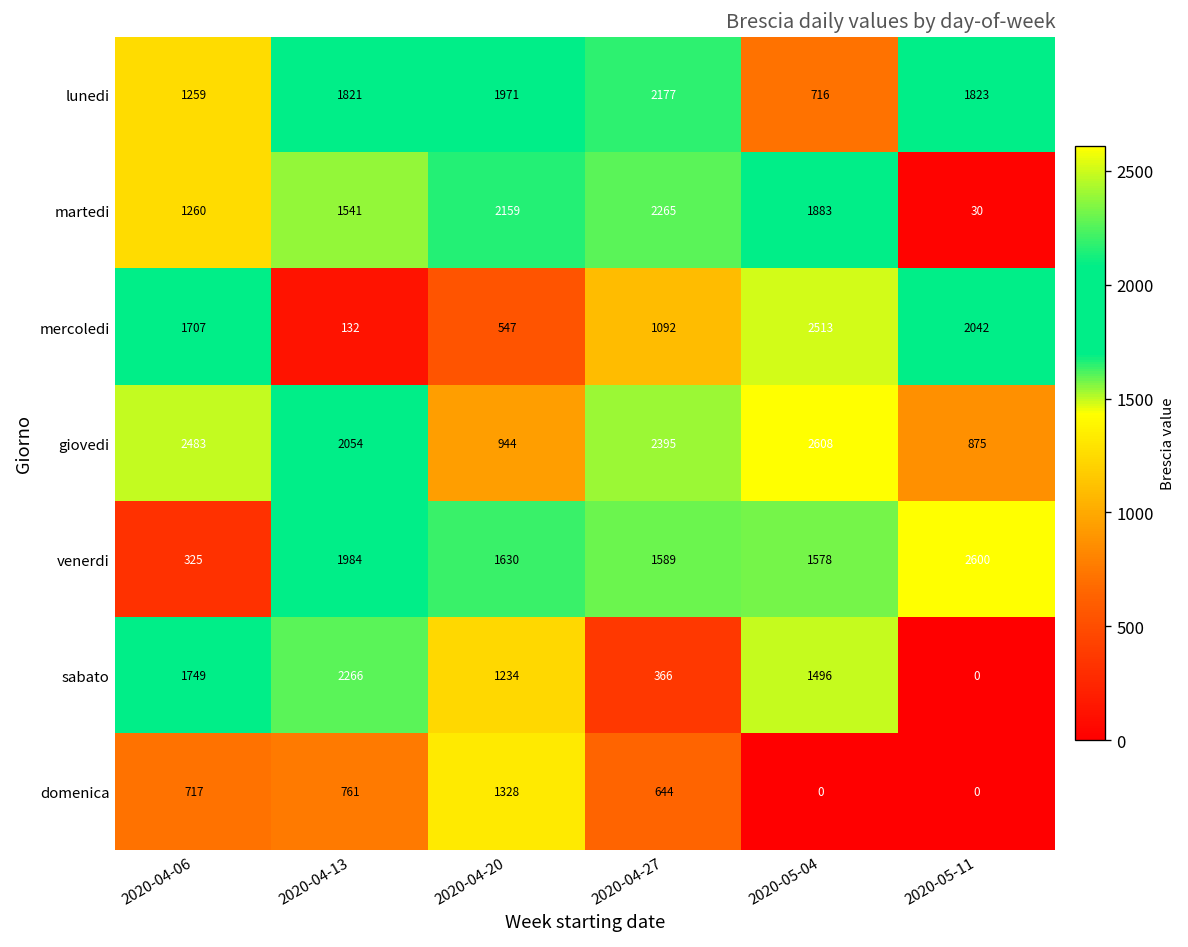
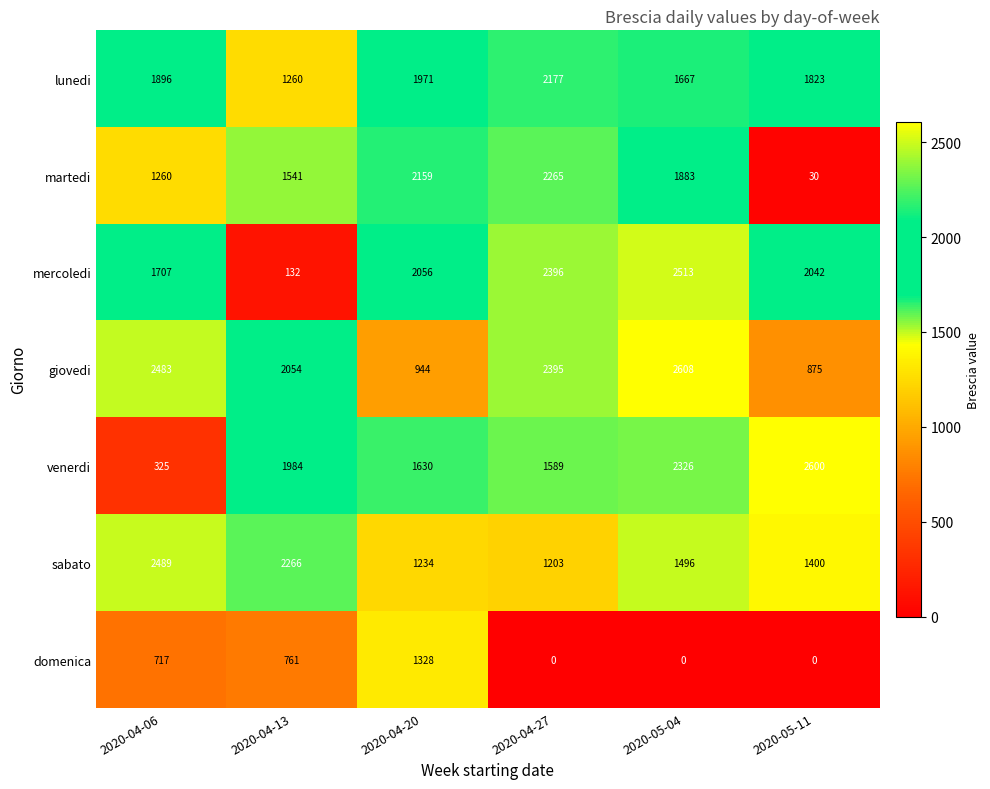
  {
    "lunedi": {
-     "2020-04-06": 1259,
-     "2020-04-13": 1821,
+     "2020-04-06": 1896,
+     "2020-04-13": 1260,
      "2020-04-20": 1971,
      "2020-04-27": 2177,
-     "2020-05-04": 716,
+     "2020-05-04": 1667,
      "2020-05-11": 1823
    },
    "martedi": {
      "2020-04-06": 1260,
      "2020-04-13": 1541,
      "2020-04-20": 2159,
      "2020-04-27": 2265,
      "2020-05-04": 1883,
      "2020-05-11": 30
    },
    "mercoledi": {
      "2020-04-06": 1707,
      "2020-04-13": 132,
-     "2020-04-20": 547,
-     "2020-04-27": 1092,
+     "2020-04-20": 2056,
+     "2020-04-27": 2396,
      "2020-05-04": 2513,
      "2020-05-11": 2042
    },
    "giovedi": {
      "2020-04-06": 2483,
      "2020-04-13": 2054,
      "2020-04-20": 944,
      "2020-04-27": 2395,
      "2020-05-04": 2608,
      "2020-05-11": 875
    },
    "venerdi": {
      "2020-04-06": 325,
      "2020-04-13": 1984,
      "2020-04-20": 1630,
      "2020-04-27": 1589,
-     "2020-05-04": 1578,
+     "2020-05-04": 2326,
      "2020-05-11": 2600
    },
    "sabato": {
-     "2020-04-06": 1749,
+     "2020-04-06": 2489,
      "2020-04-13": 2266,
      "2020-04-20": 1234,
-     "2020-04-27": 366,
+     "2020-04-27": 1203,
      "2020-05-04": 1496,
-     "2020-05-11": 0
+     "2020-05-11": 1400
    },
    "domenica": {
      "2020-04-06": 717,
      "2020-04-13": 761,
      "2020-04-20": 1328,
-     "2020-04-27": 644,
+     "2020-04-27": 0,
      "2020-05-04": 0,
      "2020-05-11": 0
    }
  }
